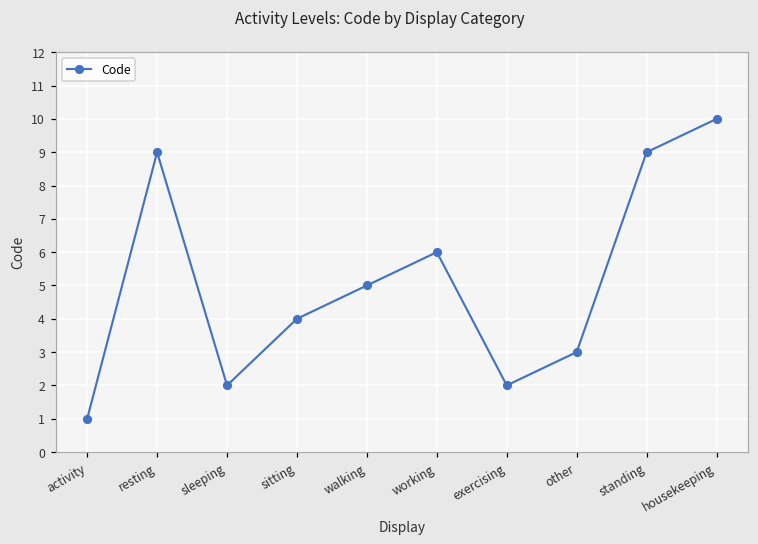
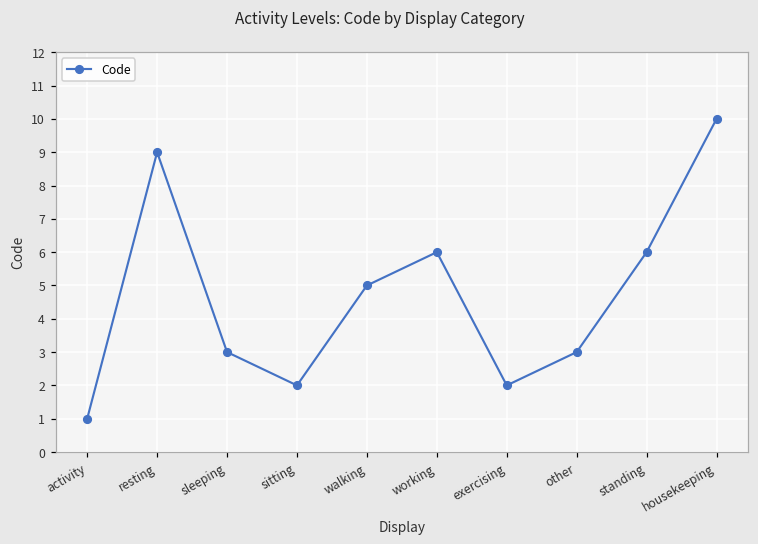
  {
    "activity": 1,
    "resting": 9,
-   "sleeping": 2,
-   "sitting": 4,
+   "sleeping": 3,
+   "sitting": 2,
    "walking": 5,
    "working": 6,
    "exercising": 2,
    "other": 3,
-   "standing": 9,
+   "standing": 6,
    "housekeeping": 10
  }
